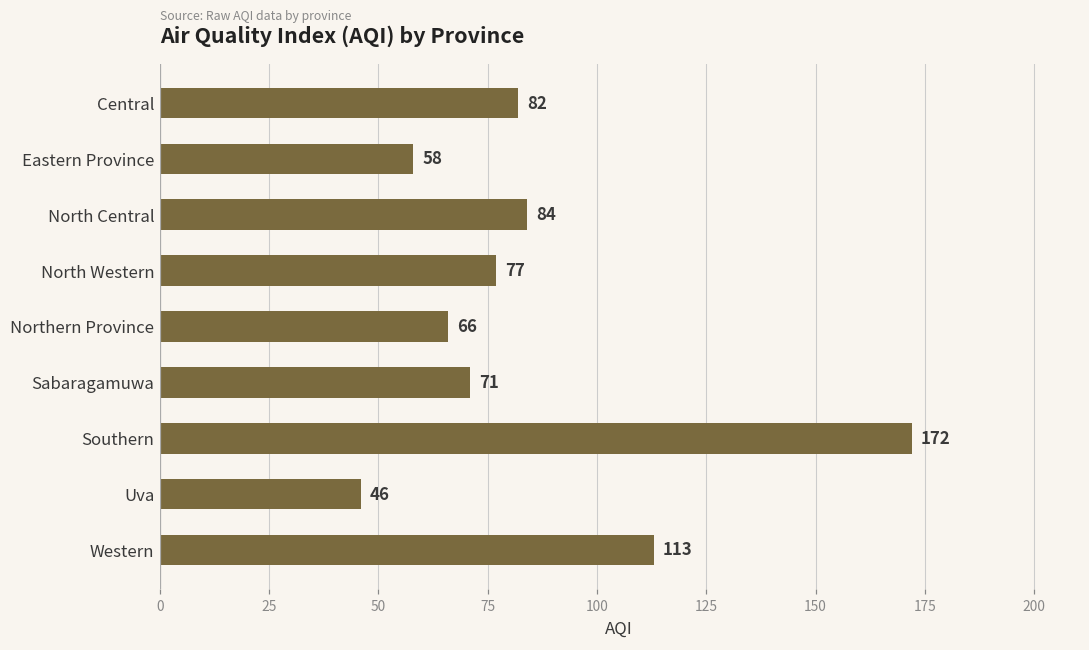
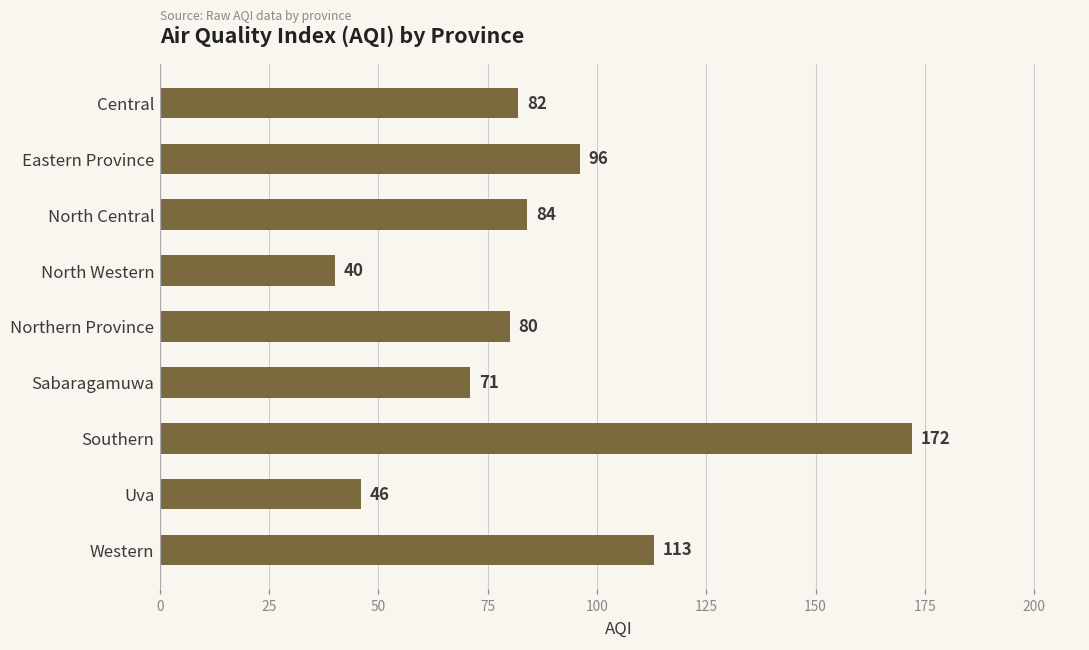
  {
    "Central": 82,
-   "Eastern Province": 58,
+   "Eastern Province": 96,
    "North Central": 84,
-   "North Western": 77,
-   "Northern Province": 66,
+   "North Western": 40,
+   "Northern Province": 80,
    "Sabaragamuwa": 71,
    "Southern": 172,
    "Uva": 46,
    "Western": 113
  }
